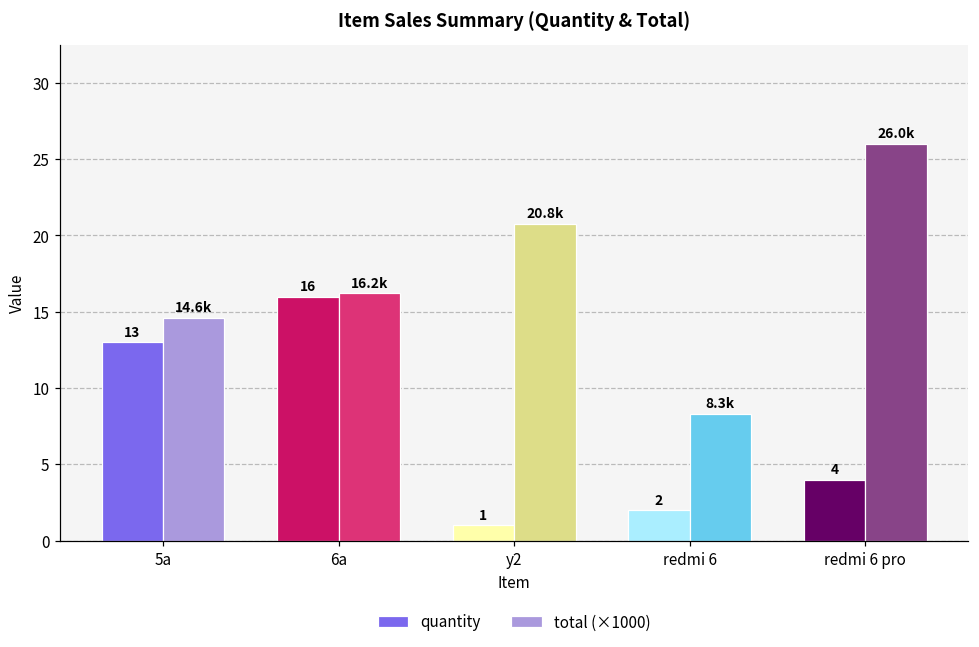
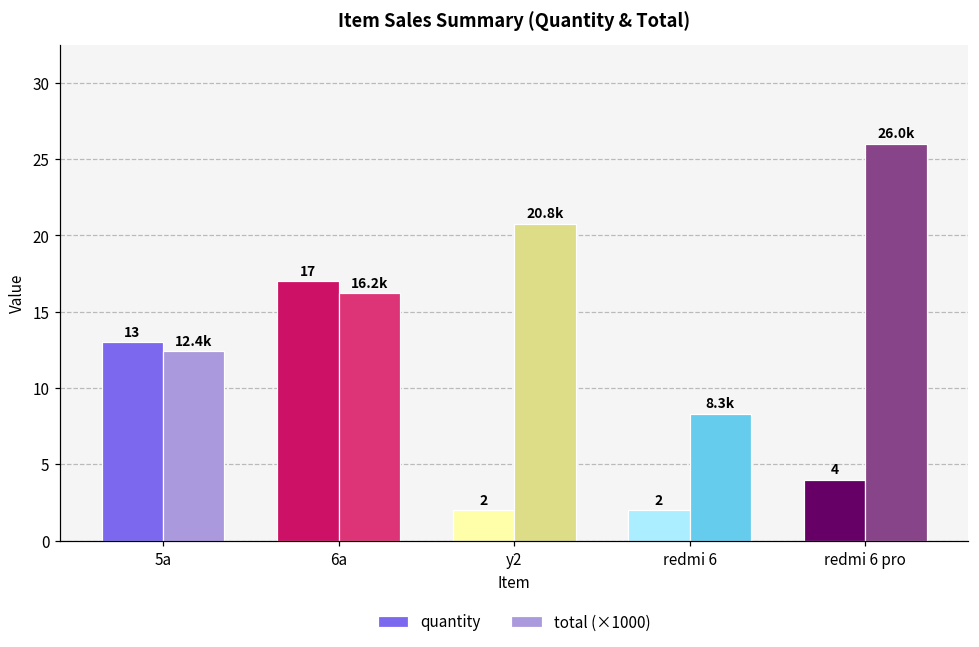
  {
    "quantity": {
      "5a": "13",
-     "6a": "16",
-     "y2": "1",
+     "6a": "17",
+     "y2": "2",
      "redmi 6": "2",
      "redmi 6 pro": "4"
    },
    "total (×1000)": {
-     "5a": "14.6k",
+     "5a": "12.4k",
      "6a": "16.2k",
      "y2": "20.8k",
      "redmi 6": "8.3k",
      "redmi 6 pro": "26.0k"
    }
  }
